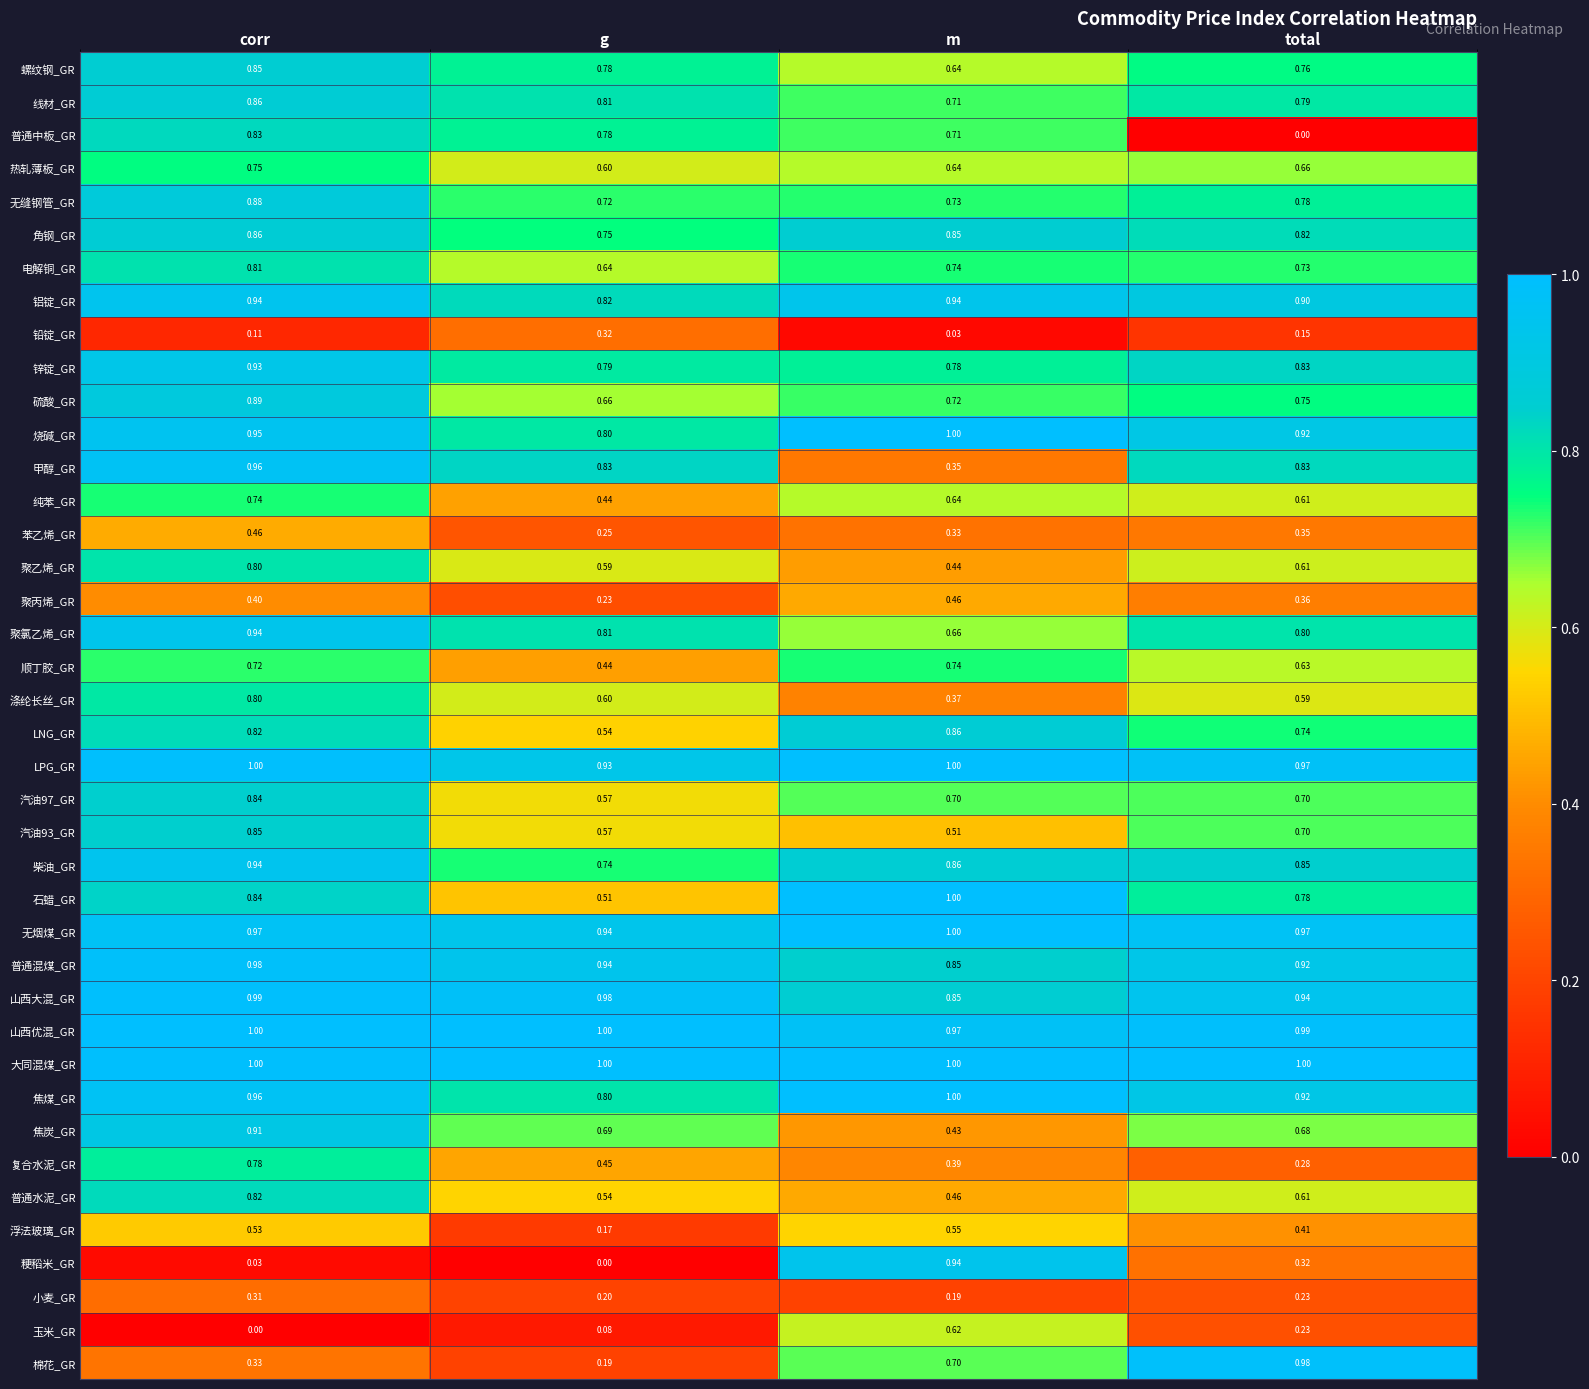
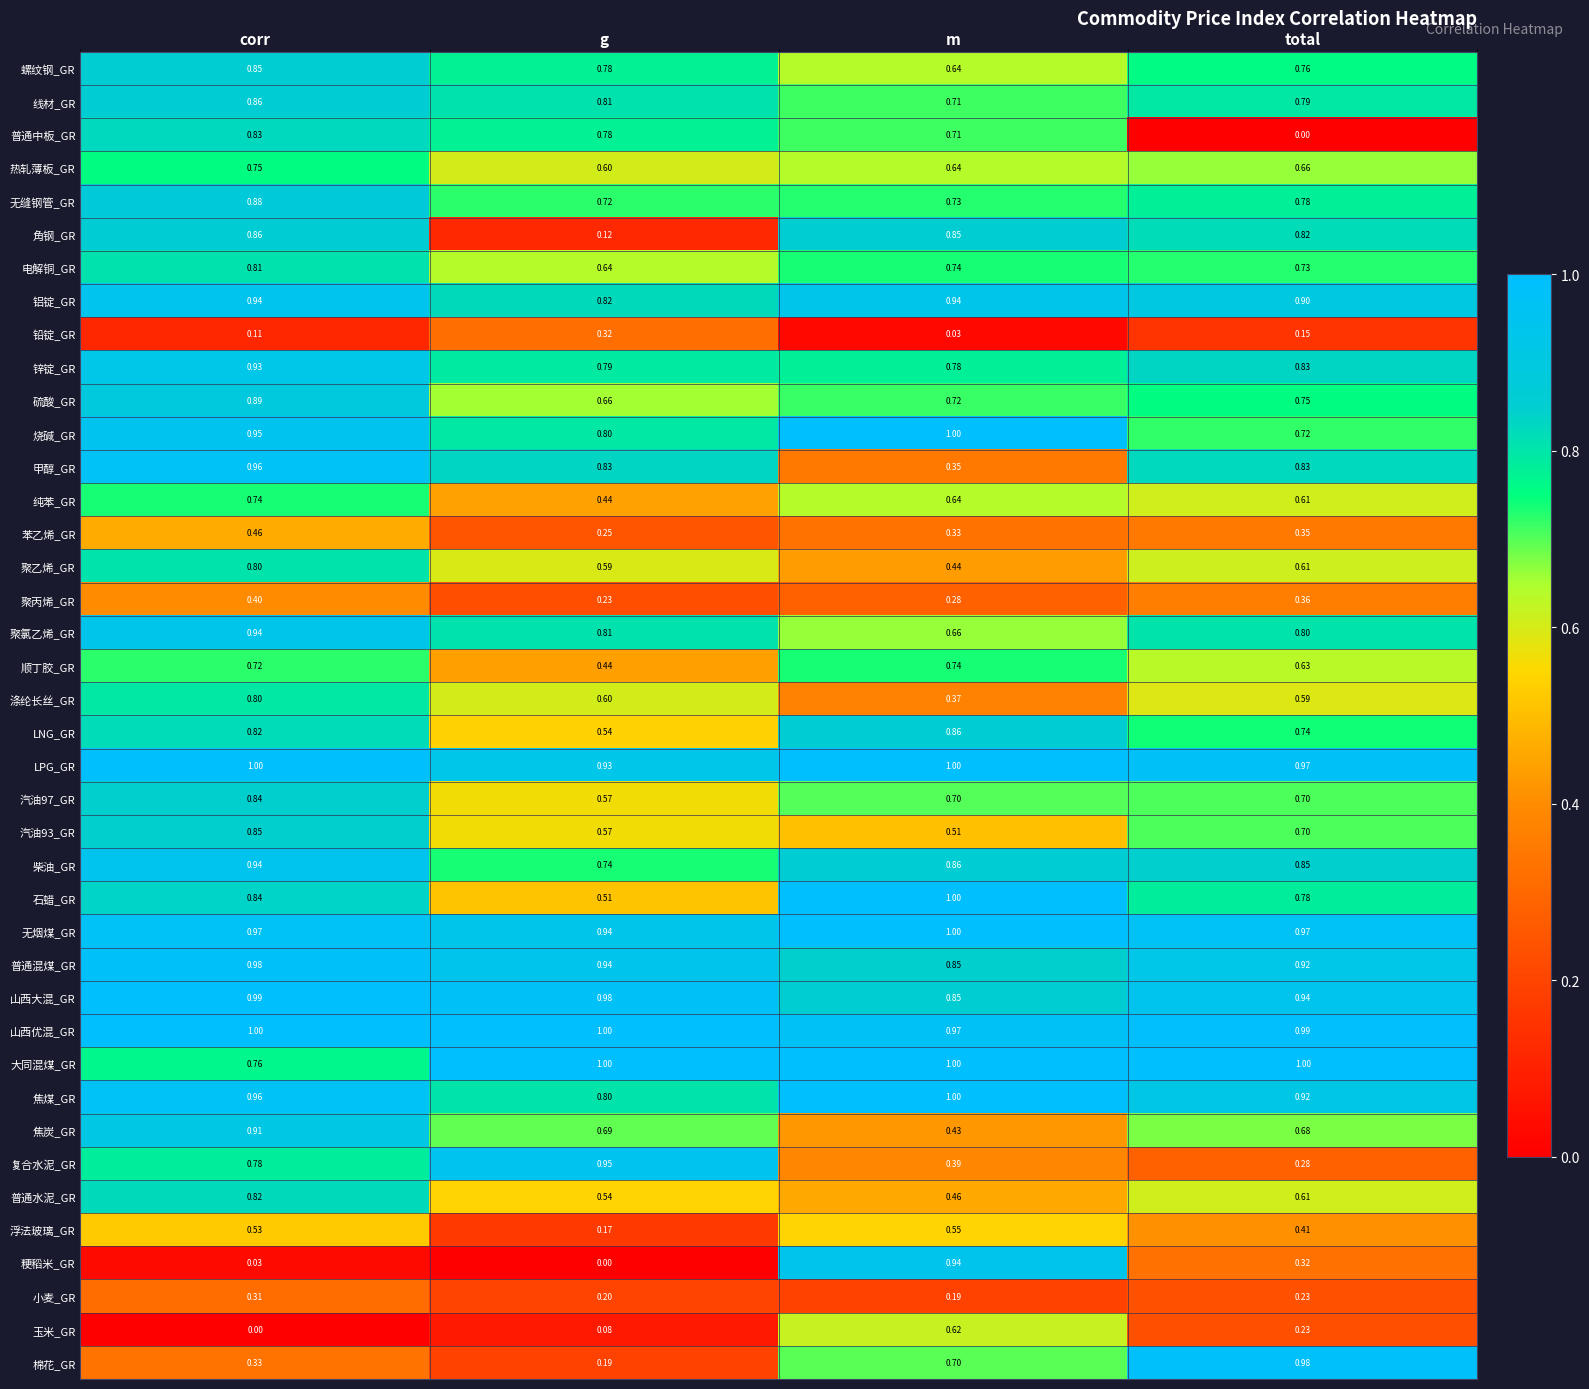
  {
    "螺纹钢_GR": {
      "corr": 0.85,
      "g": 0.78,
      "m": 0.64,
      "total": 0.76
    },
    "线材_GR": {
      "corr": 0.86,
      "g": 0.81,
      "m": 0.71,
      "total": 0.79
    },
    "普通中板_GR": {
      "corr": 0.83,
      "g": 0.78,
      "m": 0.71,
      "total": 0.00
    },
    "热轧薄板_GR": {
      "corr": 0.75,
      "g": 0.60,
      "m": 0.64,
      "total": 0.66
    },
    "无缝钢管_GR": {
      "corr": 0.88,
      "g": 0.72,
      "m": 0.73,
      "total": 0.78
    },
    "角钢_GR": {
      "corr": 0.86,
-     "g": 0.75,
+     "g": 0.12,
      "m": 0.85,
      "total": 0.82
    },
    "电解铜_GR": {
      "corr": 0.81,
      "g": 0.64,
      "m": 0.74,
      "total": 0.73
    },
    "铝锭_GR": {
      "corr": 0.94,
      "g": 0.82,
      "m": 0.94,
      "total": 0.90
    },
    "铅锭_GR": {
      "corr": 0.11,
      "g": 0.32,
      "m": 0.03,
      "total": 0.15
    },
    "锌锭_GR": {
      "corr": 0.93,
      "g": 0.79,
      "m": 0.78,
      "total": 0.83
    },
    "硫酸_GR": {
      "corr": 0.89,
      "g": 0.66,
      "m": 0.72,
      "total": 0.75
    },
    "烧碱_GR": {
      "corr": 0.95,
      "g": 0.80,
      "m": 1.00,
-     "total": 0.92
+     "total": 0.72
    },
    "甲醇_GR": {
      "corr": 0.96,
      "g": 0.83,
      "m": 0.35,
      "total": 0.83
    },
    "纯苯_GR": {
      "corr": 0.74,
      "g": 0.44,
      "m": 0.64,
      "total": 0.61
    },
    "苯乙烯_GR": {
      "corr": 0.46,
      "g": 0.25,
      "m": 0.33,
      "total": 0.35
    },
    "聚乙烯_GR": {
      "corr": 0.80,
      "g": 0.59,
      "m": 0.44,
      "total": 0.61
    },
    "聚丙烯_GR": {
      "corr": 0.40,
      "g": 0.23,
-     "m": 0.46,
+     "m": 0.28,
      "total": 0.36
    },
    "聚氯乙烯_GR": {
      "corr": 0.94,
      "g": 0.81,
      "m": 0.66,
      "total": 0.80
    },
    "顺丁胶_GR": {
      "corr": 0.72,
      "g": 0.44,
      "m": 0.74,
      "total": 0.63
    },
    "涤纶长丝_GR": {
      "corr": 0.80,
      "g": 0.60,
      "m": 0.37,
      "total": 0.59
    },
    "LNG_GR": {
      "corr": 0.82,
      "g": 0.54,
      "m": 0.86,
      "total": 0.74
    },
    "LPG_GR": {
      "corr": 1.00,
      "g": 0.93,
      "m": 1.00,
      "total": 0.97
    },
    "汽油97_GR": {
      "corr": 0.84,
      "g": 0.57,
      "m": 0.70,
      "total": 0.70
    },
    "汽油93_GR": {
      "corr": 0.85,
      "g": 0.57,
      "m": 0.51,
      "total": 0.70
    },
    "柴油_GR": {
      "corr": 0.94,
      "g": 0.74,
      "m": 0.86,
      "total": 0.85
    },
    "石蜡_GR": {
      "corr": 0.84,
      "g": 0.51,
      "m": 1.00,
      "total": 0.78
    },
    "无烟煤_GR": {
      "corr": 0.97,
      "g": 0.94,
      "m": 1.00,
      "total": 0.97
    },
    "普通混煤_GR": {
      "corr": 0.98,
      "g": 0.94,
      "m": 0.85,
      "total": 0.92
    },
    "山西大混_GR": {
      "corr": 0.99,
      "g": 0.98,
      "m": 0.85,
      "total": 0.94
    },
    "山西优混_GR": {
      "corr": 1.00,
      "g": 1.00,
      "m": 0.97,
      "total": 0.99
    },
    "大同混煤_GR": {
-     "corr": 1.00,
+     "corr": 0.76,
      "g": 1.00,
      "m": 1.00,
      "total": 1.00
    },
    "焦煤_GR": {
      "corr": 0.96,
      "g": 0.80,
      "m": 1.00,
      "total": 0.92
    },
    "焦炭_GR": {
      "corr": 0.91,
      "g": 0.69,
      "m": 0.43,
      "total": 0.68
    },
    "复合水泥_GR": {
      "corr": 0.78,
-     "g": 0.45,
+     "g": 0.95,
      "m": 0.39,
      "total": 0.28
    },
    "普通水泥_GR": {
      "corr": 0.82,
      "g": 0.54,
      "m": 0.46,
      "total": 0.61
    },
    "浮法玻璃_GR": {
      "corr": 0.53,
      "g": 0.17,
      "m": 0.55,
      "total": 0.41
    },
    "粳稻米_GR": {
      "corr": 0.03,
      "g": 0.00,
      "m": 0.94,
      "total": 0.32
    },
    "小麦_GR": {
      "corr": 0.31,
      "g": 0.20,
      "m": 0.19,
      "total": 0.23
    },
    "玉米_GR": {
      "corr": 0.00,
      "g": 0.08,
      "m": 0.62,
      "total": 0.23
    },
    "棉花_GR": {
      "corr": 0.33,
      "g": 0.19,
      "m": 0.70,
      "total": 0.98
    }
  }
